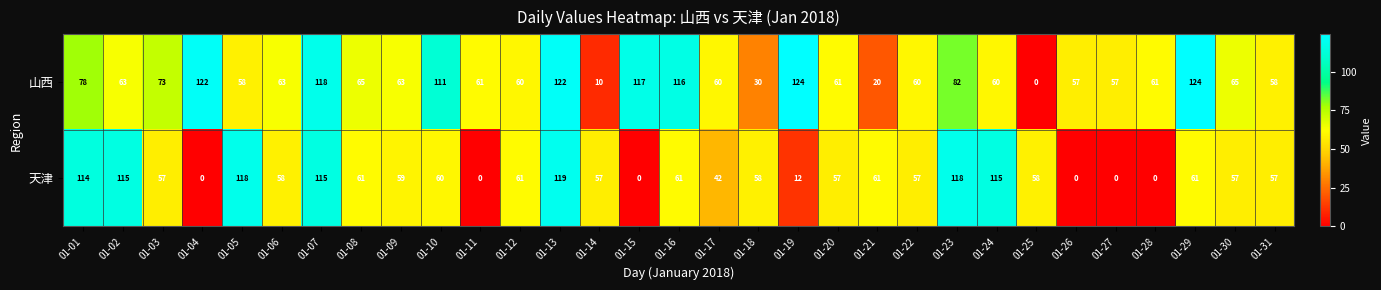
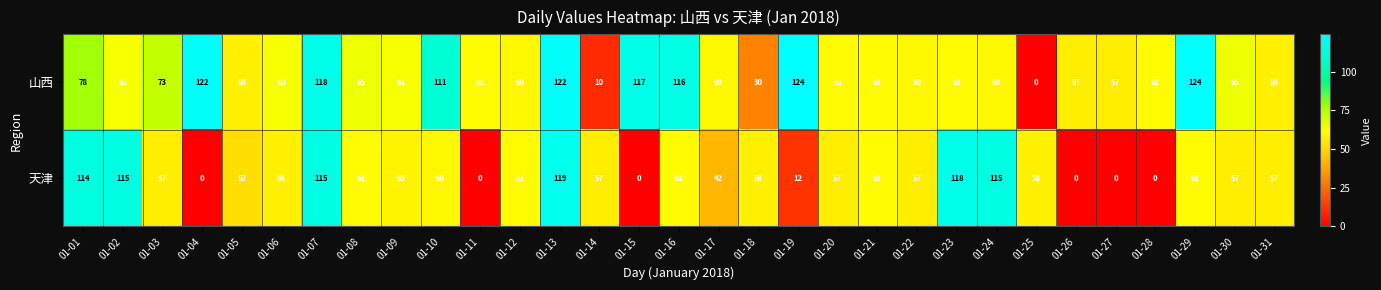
  {
    "山西": {
      "01-01": 78,
      "01-02": 63,
      "01-03": 73,
      "01-04": 122,
      "01-05": 58,
      "01-06": 63,
      "01-07": 118,
      "01-08": 65,
      "01-09": 63,
      "01-10": 111,
      "01-11": 61,
      "01-12": 60,
      "01-13": 122,
      "01-14": 10,
      "01-15": 117,
      "01-16": 116,
      "01-17": 60,
      "01-18": 30,
      "01-19": 124,
      "01-20": 61,
-     "01-21": 20,
+     "01-21": 61,
      "01-22": 60,
-     "01-23": 82,
+     "01-23": 61,
      "01-24": 60,
      "01-25": 0,
      "01-26": 57,
      "01-27": 57,
      "01-28": 61,
      "01-29": 124,
      "01-30": 65,
      "01-31": 58
    },
    "天津": {
      "01-01": 114,
      "01-02": 115,
      "01-03": 57,
      "01-04": 0,
-     "01-05": 118,
+     "01-05": 52,
      "01-06": 58,
      "01-07": 115,
      "01-08": 61,
      "01-09": 59,
      "01-10": 60,
      "01-11": 0,
      "01-12": 61,
      "01-13": 119,
      "01-14": 57,
      "01-15": 0,
      "01-16": 61,
      "01-17": 42,
      "01-18": 58,
      "01-19": 12,
      "01-20": 57,
      "01-21": 61,
      "01-22": 57,
      "01-23": 118,
      "01-24": 115,
      "01-25": 58,
      "01-26": 0,
      "01-27": 0,
      "01-28": 0,
      "01-29": 61,
      "01-30": 57,
      "01-31": 57
    }
  }
